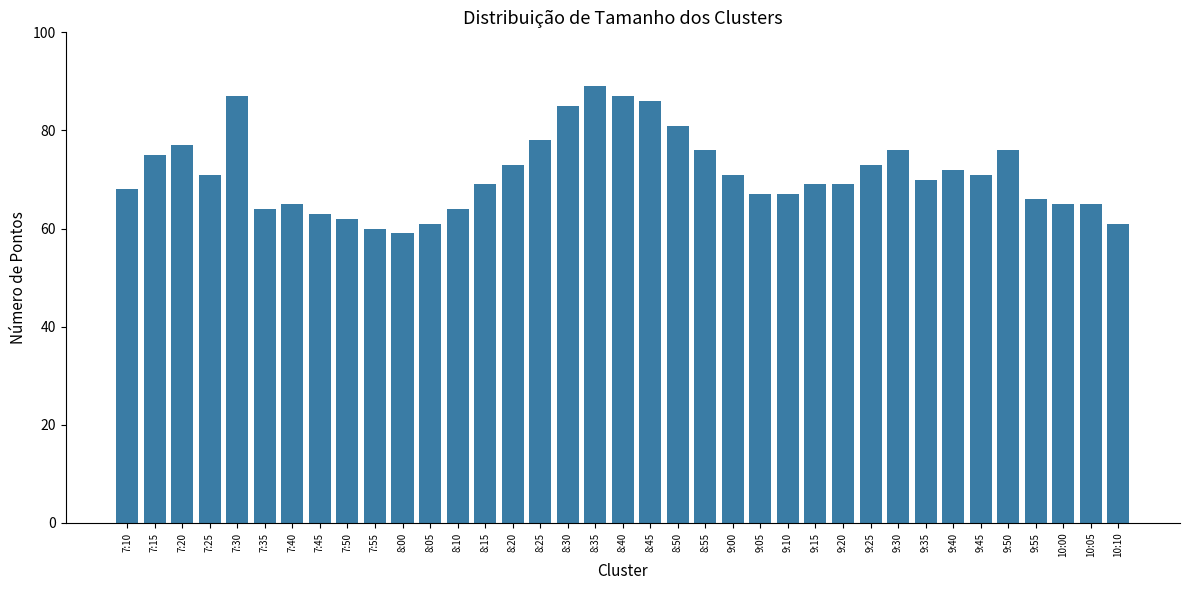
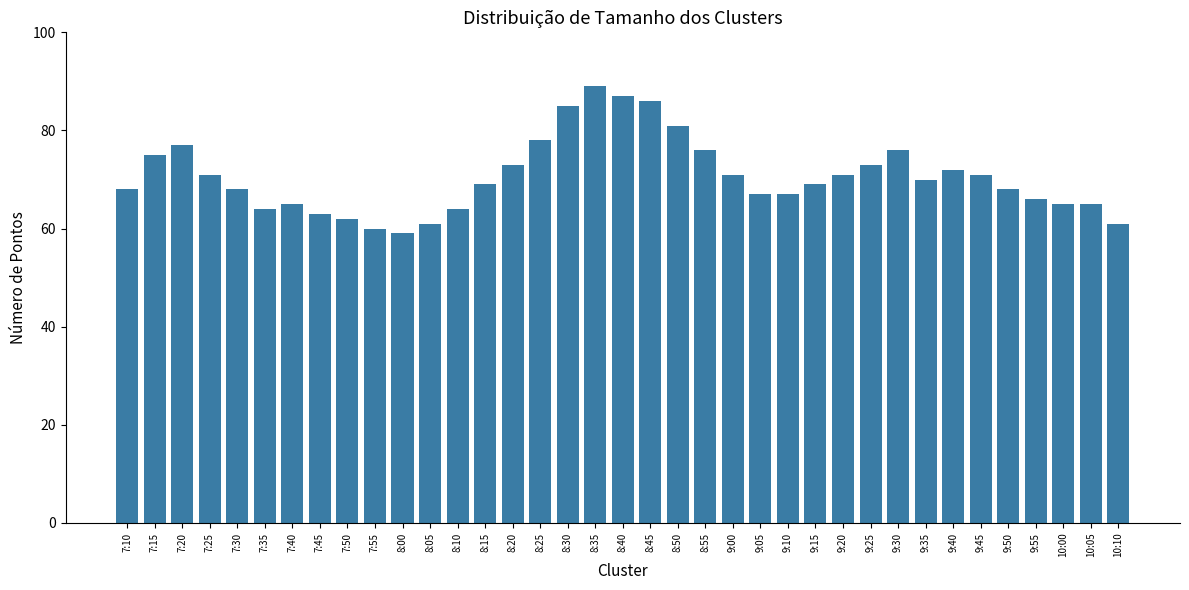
  {
    "7:10": 68,
    "7:15": 75,
    "7:20": 77,
    "7:25": 71,
-   "7:30": 87,
+   "7:30": 68,
    "7:35": 64,
    "7:40": 65,
    "7:45": 63,
    "7:50": 62,
    "7:55": 60,
    "8:00": 59,
    "8:05": 61,
    "8:10": 64,
    "8:15": 69,
    "8:20": 73,
    "8:25": 78,
    "8:30": 85,
    "8:35": 89,
    "8:40": 87,
    "8:45": 86,
    "8:50": 81,
    "8:55": 76,
    "9:00": 71,
    "9:05": 67,
    "9:10": 67,
    "9:15": 69,
-   "9:20": 69,
+   "9:20": 71,
    "9:25": 73,
    "9:30": 76,
    "9:35": 70,
    "9:40": 72,
    "9:45": 71,
-   "9:50": 76,
+   "9:50": 68,
    "9:55": 66,
    "10:00": 65,
    "10:05": 65,
    "10:10": 61
  }
